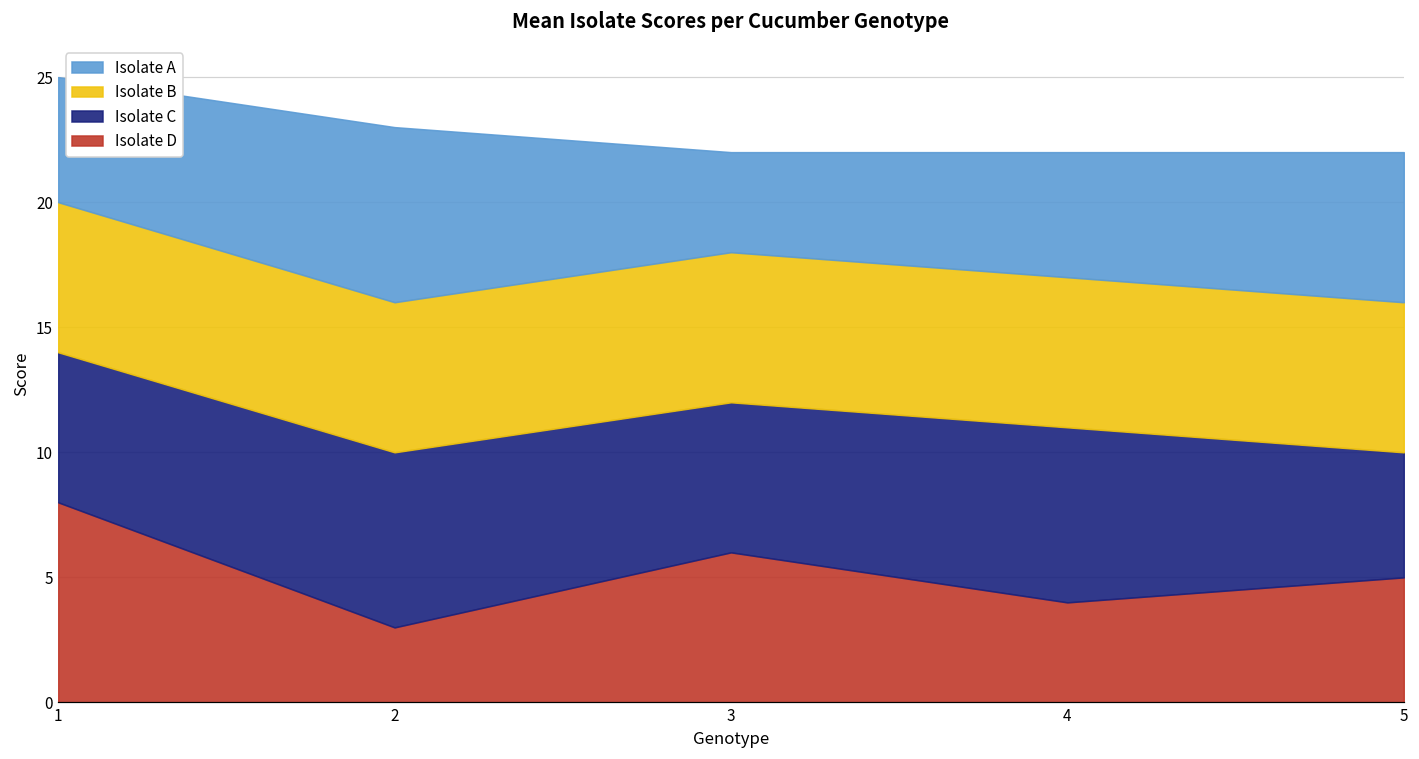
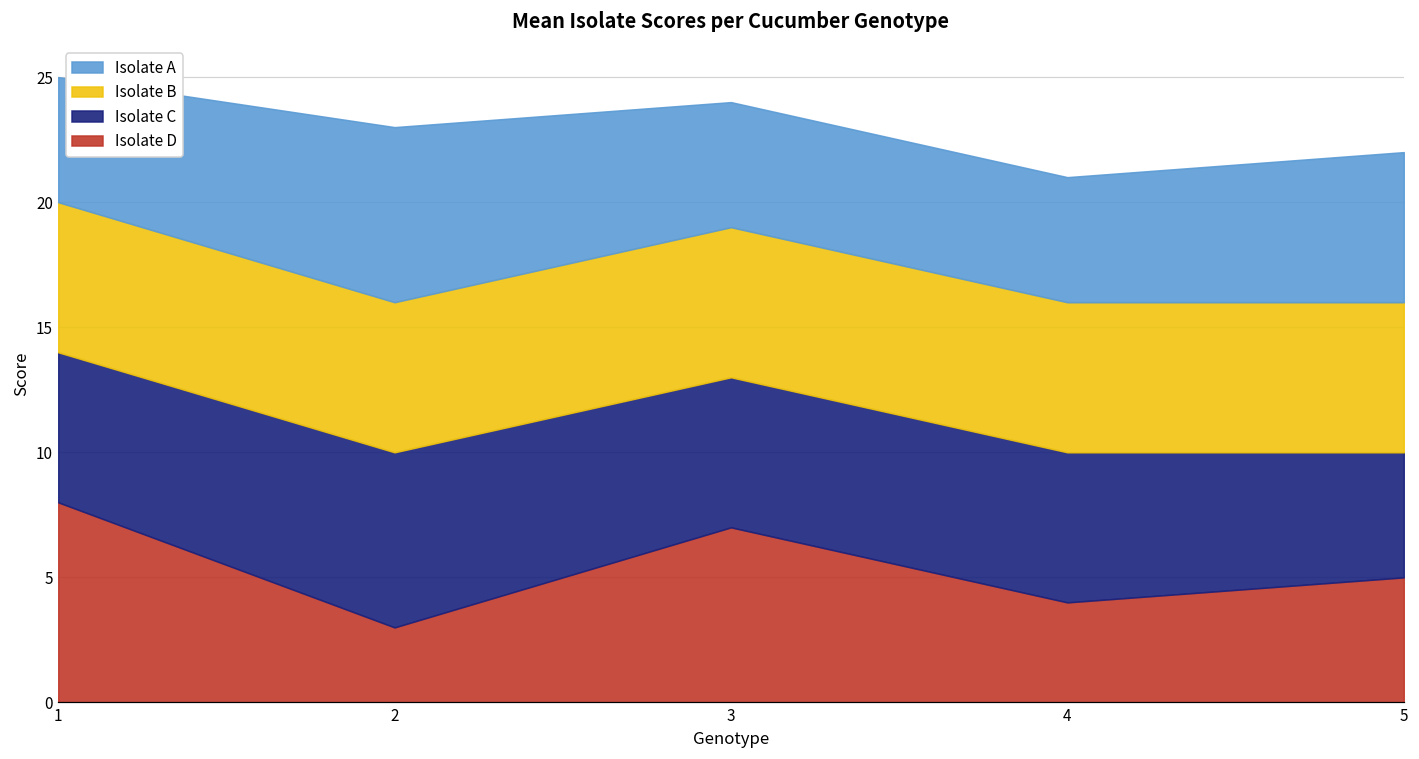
  {
    "Isolate D": {
      "1": 8,
      "2": 3,
-     "3": 6,
+     "3": 7,
      "4": 4,
      "5": 5
    },
    "Isolate C": {
      "1": 6,
      "2": 7,
      "3": 6,
-     "4": 7,
+     "4": 6,
      "5": 5
    },
    "Isolate B": {
      "1": 6,
      "2": 6,
      "3": 6,
      "4": 6,
      "5": 6
    },
    "Isolate A": {
      "1": 5,
      "2": 7,
-     "3": 4,
+     "3": 5,
      "4": 5,
      "5": 6
    }
  }
